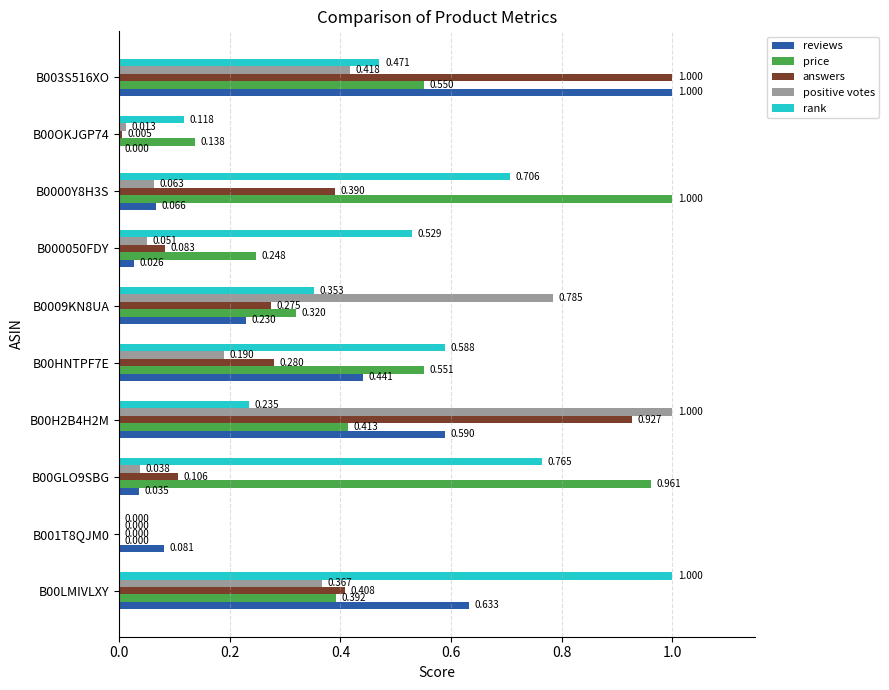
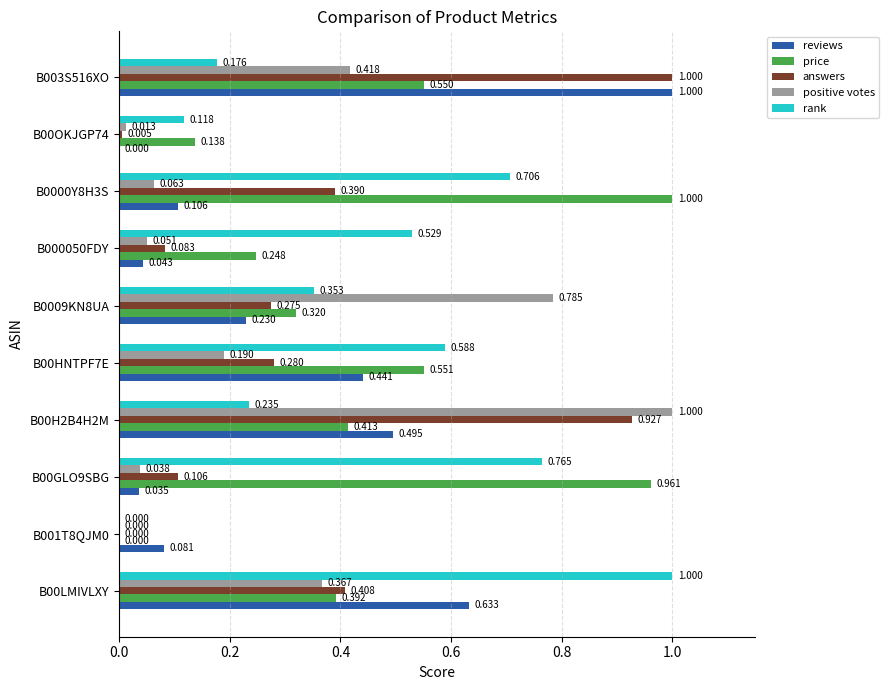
  {
    "reviews": {
      "B003S516XO": 1.000,
      "B00OKJGP74": 0.000,
-     "B0000Y8H3S": 0.066,
-     "B000050FDY": 0.026,
+     "B0000Y8H3S": 0.106,
+     "B000050FDY": 0.043,
      "B0009KN8UA": 0.230,
      "B00HNTPF7E": 0.441,
-     "B00H2B4H2M": 0.590,
+     "B00H2B4H2M": 0.495,
      "B00GLO9SBG": 0.035,
      "B001T8QJM0": 0.081,
      "B00LMIVLXY": 0.633
    },
    "price": {
      "B003S516XO": 0.550,
      "B00OKJGP74": 0.138,
      "B0000Y8H3S": 1.000,
      "B000050FDY": 0.248,
      "B0009KN8UA": 0.320,
      "B00HNTPF7E": 0.551,
      "B00H2B4H2M": 0.413,
      "B00GLO9SBG": 0.961
    },
    "answers": {
      "B003S516XO": 1.000,
      "B0000Y8H3S": 0.390,
      "B000050FDY": 0.083,
      "B0009KN8UA": 0.275,
      "B00HNTPF7E": 0.280,
      "B00H2B4H2M": 0.927,
      "B00GLO9SBG": 0.106
    },
    "positive votes": {
      "B003S516XO": 0.418,
      "B0000Y8H3S": 0.063,
      "B000050FDY": 0.051,
      "B0009KN8UA": 0.785,
      "B00HNTPF7E": 0.190,
      "B00H2B4H2M": 1.000,
      "B00GLO9SBG": 0.038,
      "B00LMIVLXY": 0.367
    },
    "rank": {
-     "B003S516XO": 0.471,
+     "B003S516XO": 0.176,
      "B00OKJGP74": 0.118,
      "B0000Y8H3S": 0.706,
      "B000050FDY": 0.529,
      "B0009KN8UA": 0.353,
      "B00HNTPF7E": 0.588,
      "B00H2B4H2M": 0.235,
      "B00GLO9SBG": 0.765,
      "B00LMIVLXY": 1.000
    }
  }
